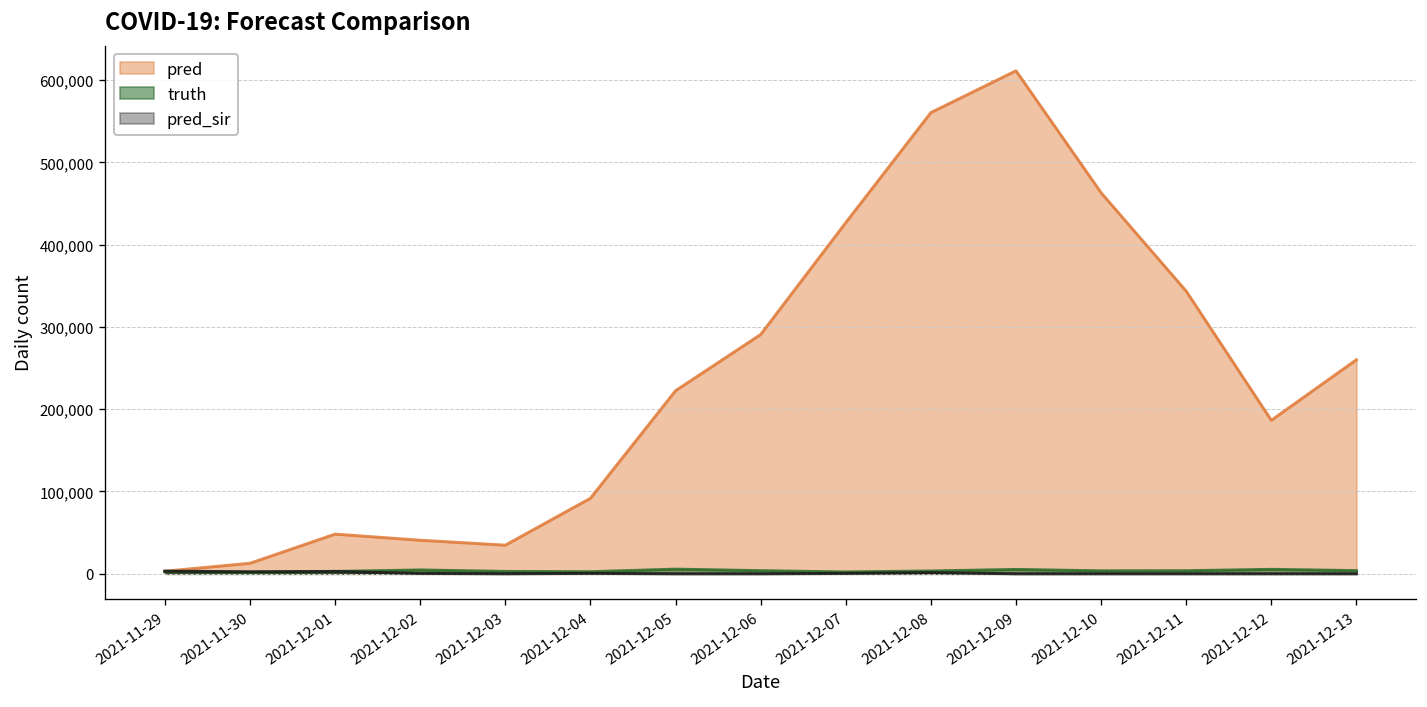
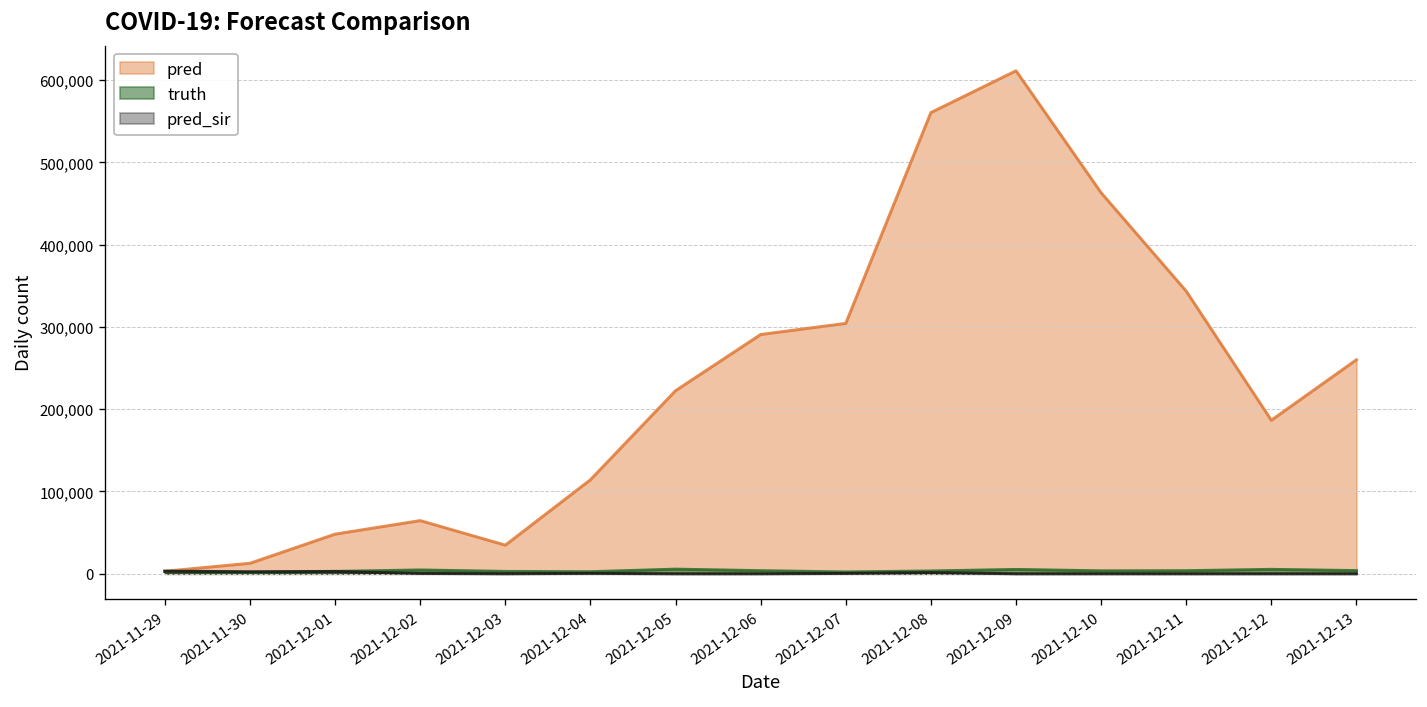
  {
    "pred": {
      "2021-11-30": "10,000",
      "2021-12-01": "50,000",
-     "2021-12-02": "40,000",
+     "2021-12-02": "60,000",
      "2021-12-03": "30,000",
-     "2021-12-04": "90,000",
+     "2021-12-04": "110,000",
      "2021-12-05": "220,000",
      "2021-12-06": "290,000",
-     "2021-12-07": "430,000",
+     "2021-12-07": "300,000",
      "2021-12-08": "560,000",
      "2021-12-09": "610,000",
      "2021-12-10": "460,000",
      "2021-12-11": "340,000",
      "2021-12-12": "190,000",
      "2021-12-13": "260,000"
    },
    "truth": {
      "2021-12-02": "0",
      "2021-12-05": "10,000",
      "2021-12-06": "0",
      "2021-12-09": "10,000",
      "2021-12-11": "0",
      "2021-12-12": "10,000",
      "2021-12-13": "0"
    },
    "pred_sir": {
      "2021-12-02": "0",
      "2021-12-05": "0",
      "2021-12-06": "0",
      "2021-12-09": "0",
      "2021-12-11": "0",
      "2021-12-12": "0",
      "2021-12-13": "0"
    }
  }
